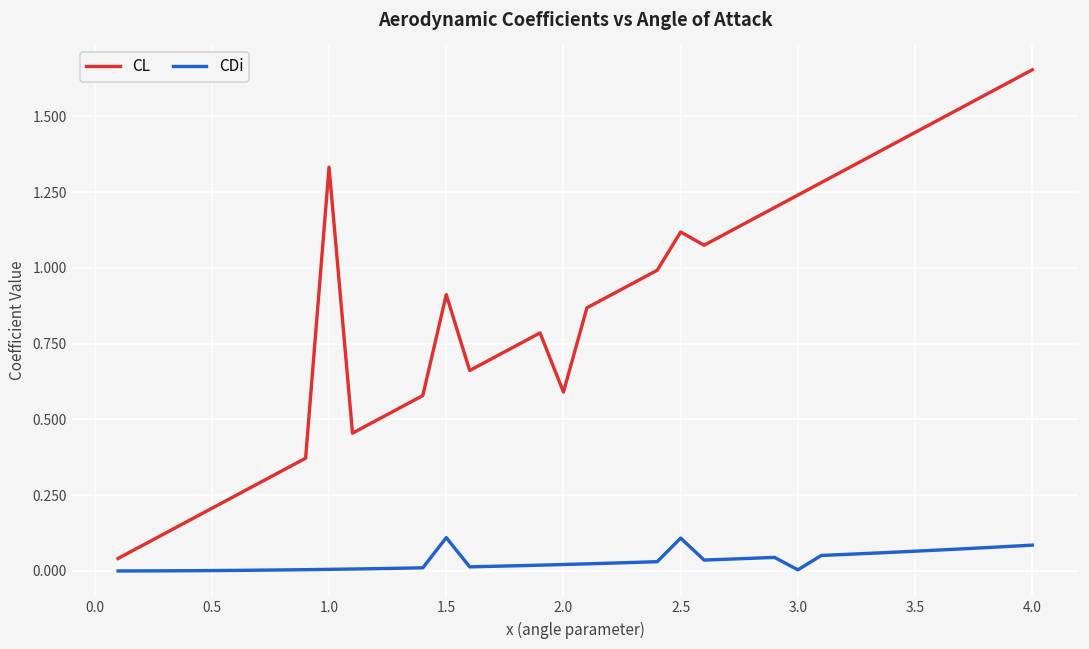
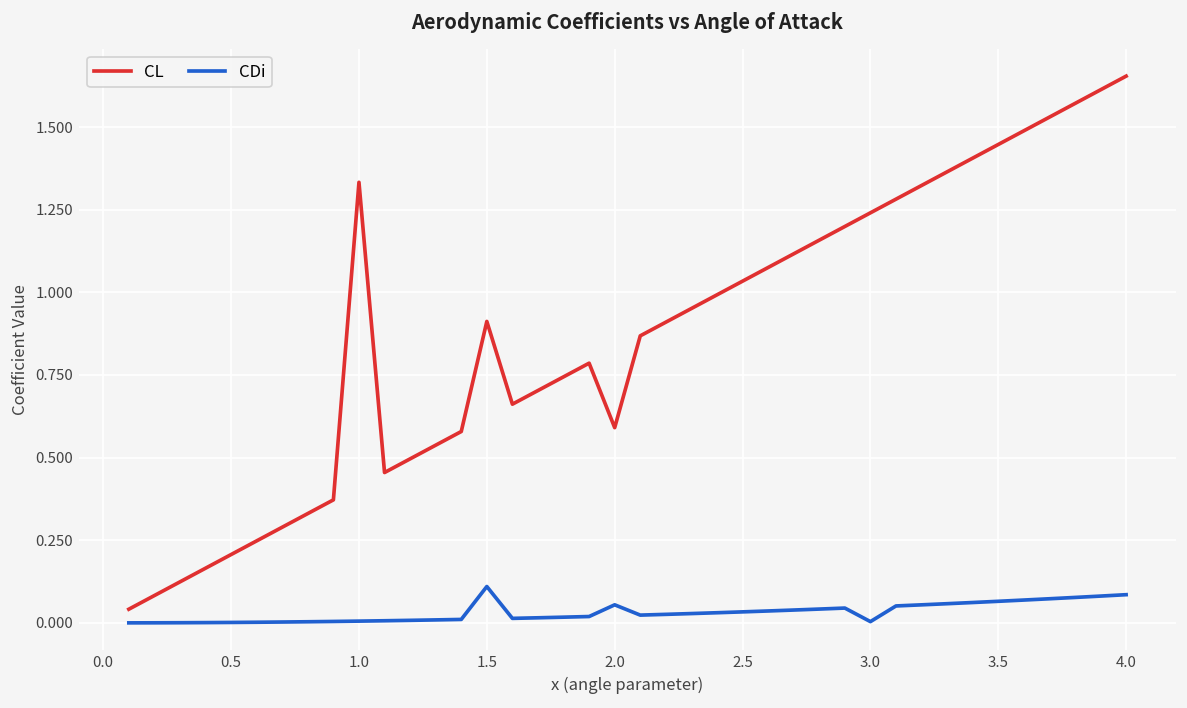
  {
    "CL": {
      "0.5": 0.21,
      "1.0": 1.33,
      "1.5": 0.91,
      "2.0": 0.59,
-     "2.5": 1.12,
+     "2.5": 1.03,
      "3.0": 1.24,
      "3.5": 1.45,
      "4.0": 1.65
    },
    "CDi": {
      "0.5": 0.00,
      "1.0": 0.01,
      "1.5": 0.11,
-     "2.0": 0.02,
-     "2.5": 0.11,
+     "2.0": 0.05,
+     "2.5": 0.03,
      "3.0": 0.00,
      "3.5": 0.07,
      "4.0": 0.09
    }
  }
